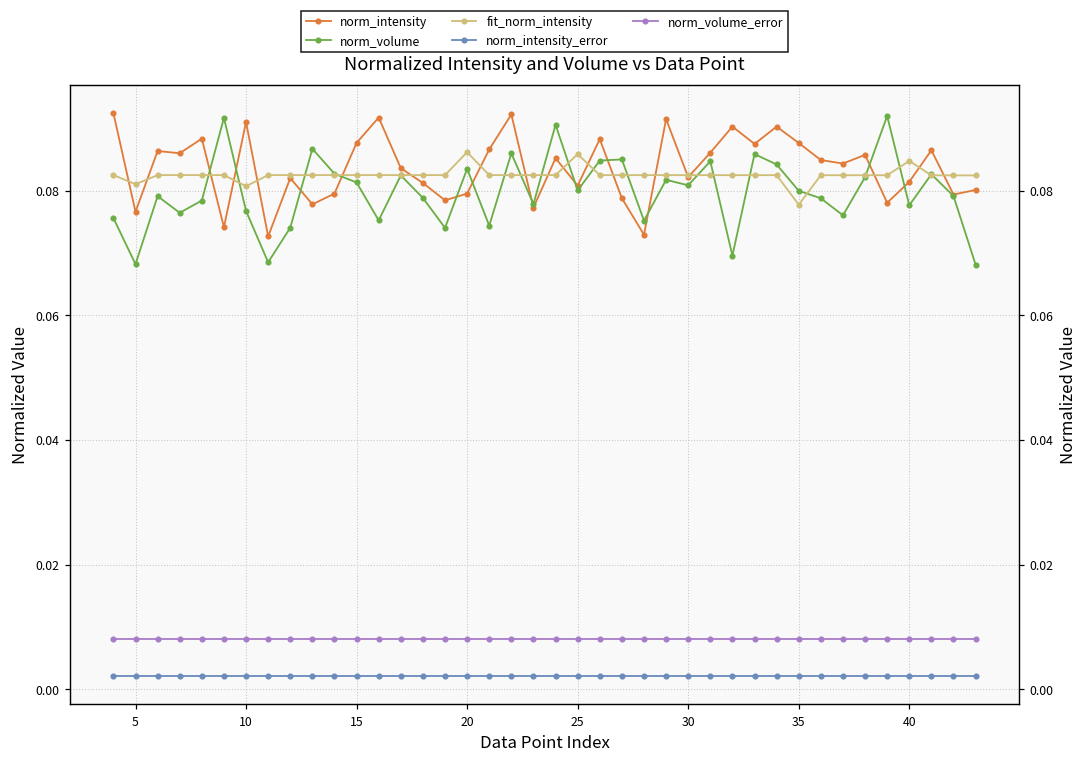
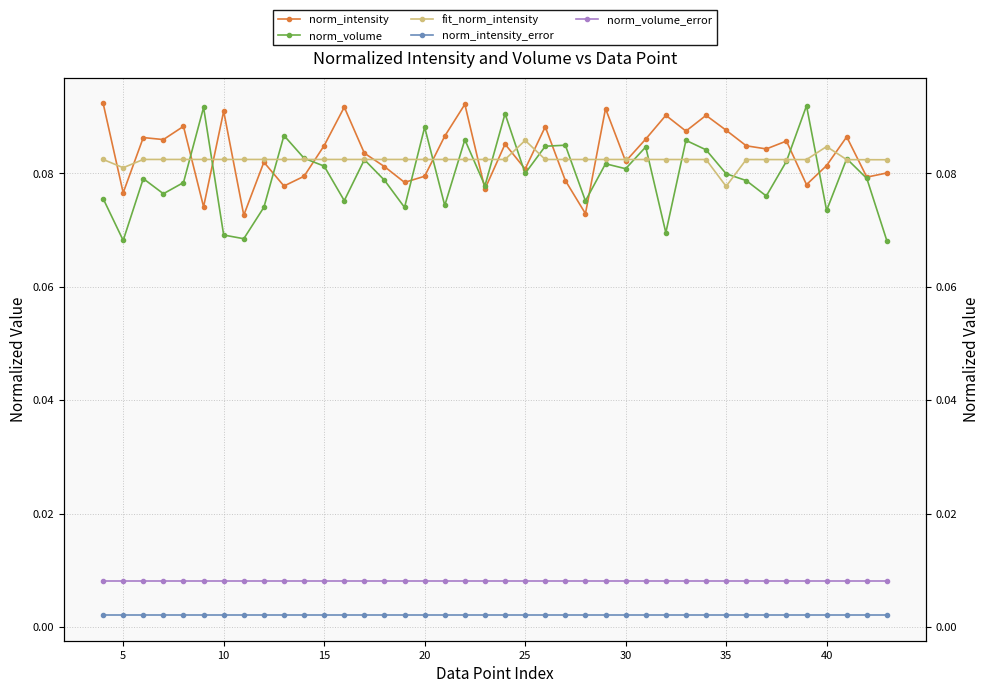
  {
    "norm_intensity": {
      "5": 0.077,
      "10": 0.091,
-     "15": 0.088,
+     "15": 0.085,
      "20": 0.080,
      "25": 0.081,
      "35": 0.088,
      "40": 0.081
    },
    "norm_volume": {
      "5": 0.068,
-     "10": 0.077,
+     "10": 0.069,
      "15": 0.081,
-     "20": 0.083,
+     "20": 0.088,
      "25": 0.080,
      "30": 0.081,
      "35": 0.080,
-     "40": 0.078
+     "40": 0.073
    },
    "fit_norm_intensity": {
      "5": 0.081,
-     "10": 0.081,
+     "10": 0.082,
      "15": 0.082,
-     "20": 0.086,
+     "20": 0.082,
      "25": 0.086,
      "35": 0.078,
      "40": 0.085
    },
    "norm_intensity_error": {
      "5": 0.002,
      "10": 0.002,
      "15": 0.002,
      "20": 0.002,
      "25": 0.002,
      "30": 0.002,
      "35": 0.002,
      "40": 0.002
    },
    "norm_volume_error": {
      "5": 0.008,
      "10": 0.008,
      "15": 0.008,
      "20": 0.008,
      "25": 0.008,
      "30": 0.008,
      "35": 0.008,
      "40": 0.008
    }
  }
